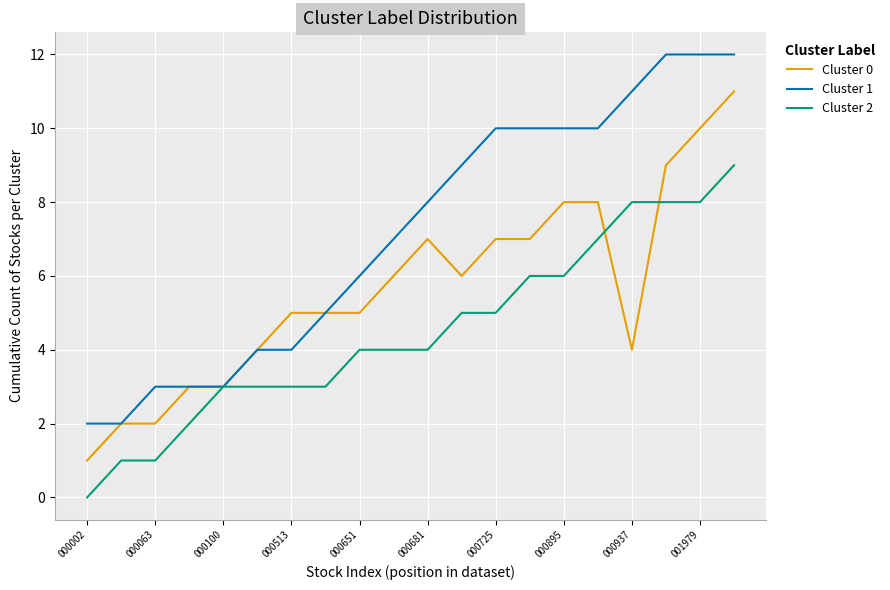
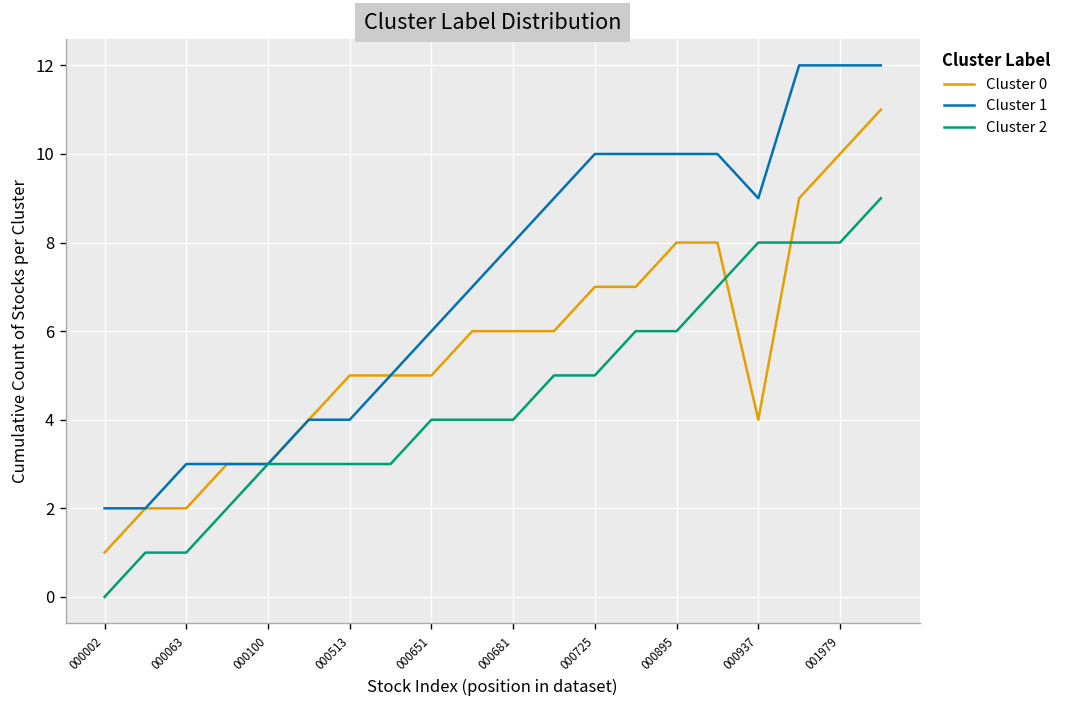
  {
    "Cluster 0": {
      "000002": 1,
      "000063": 2,
      "000513": 5,
      "000651": 5,
-     "000681": 7,
+     "000681": 6,
      "000725": 7,
      "000895": 8,
      "000937": 4,
      "001979": 10
    },
    "Cluster 1": {
      "000002": 2,
      "000063": 3,
      "000513": 4,
      "000651": 6,
      "000681": 8,
      "000725": 10,
      "000895": 10,
-     "000937": 11,
+     "000937": 9,
      "001979": 12
    },
    "Cluster 2": {
      "000002": 0,
      "000063": 1,
      "000513": 3,
      "000651": 4,
      "000681": 4,
      "000725": 5,
      "000895": 6,
      "000937": 8,
      "001979": 8
    }
  }
